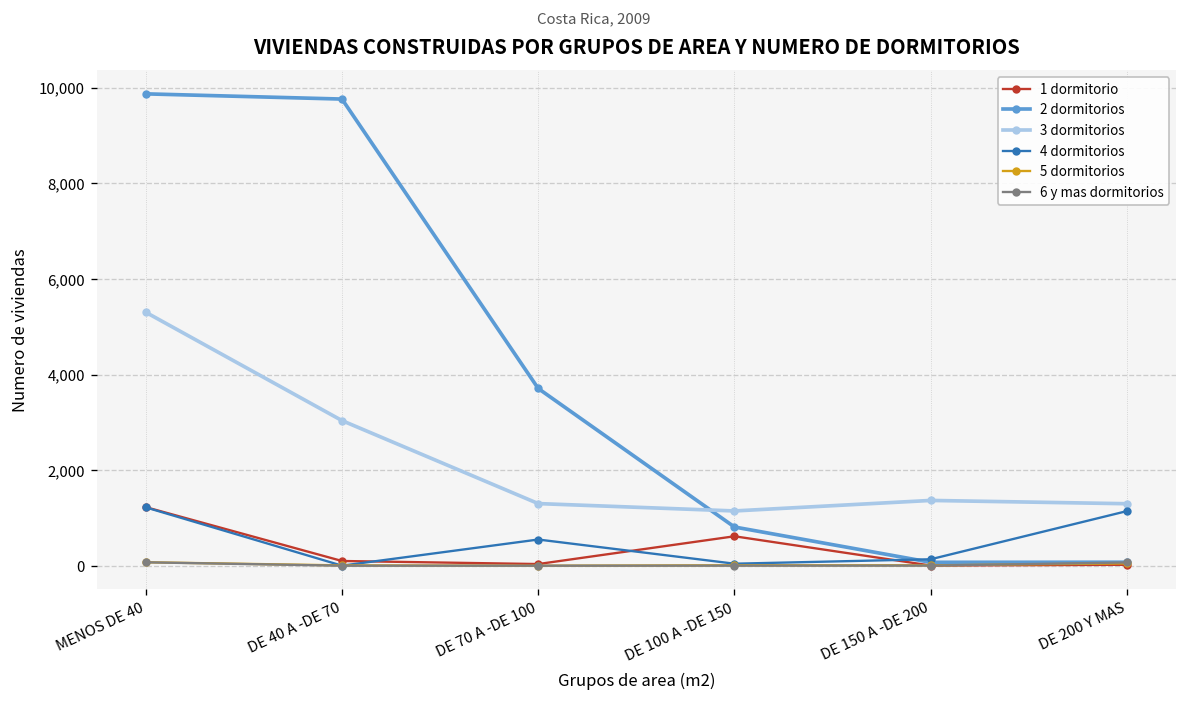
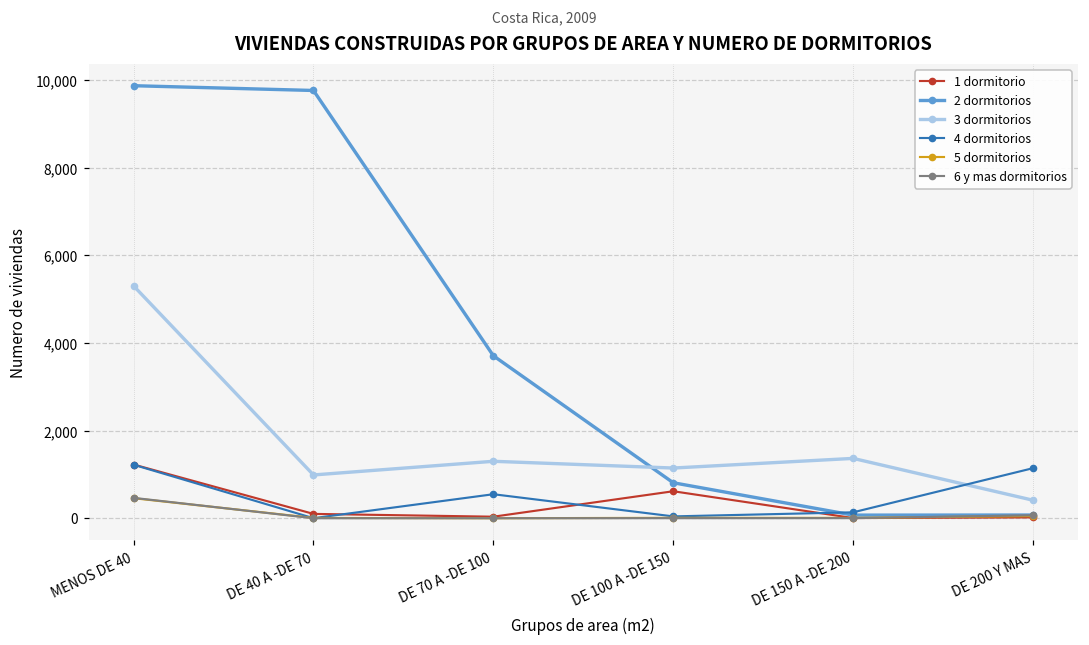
  {
    "1 dormitorio": {
      "DE 40 A -DE 70": "100",
      "DE 100 A -DE 150": "600"
    },
    "2 dormitorios": {
      "MENOS DE 40": "9,900",
      "DE 40 A -DE 70": "9,800",
      "DE 70 A -DE 100": "3,700",
      "DE 100 A -DE 150": "800"
    },
    "3 dormitorios": {
      "MENOS DE 40": "5,300",
-     "DE 40 A -DE 70": "3,000",
+     "DE 40 A -DE 70": "1,000",
      "DE 70 A -DE 100": "1,300",
      "DE 100 A -DE 150": "1,100",
      "DE 150 A -DE 200": "1,400",
-     "DE 200 Y MAS": "1,300"
+     "DE 200 Y MAS": "400"
    },
    "4 dormitorios": {
      "DE 70 A -DE 100": "500",
      "DE 200 Y MAS": "1,100"
    },
    "5 dormitorios": {
-     "MENOS DE 40": "100"
+     "MENOS DE 40": "500"
    },
    "6 y mas dormitorios": {
-     "MENOS DE 40": "100"
+     "MENOS DE 40": "500"
    }
  }
